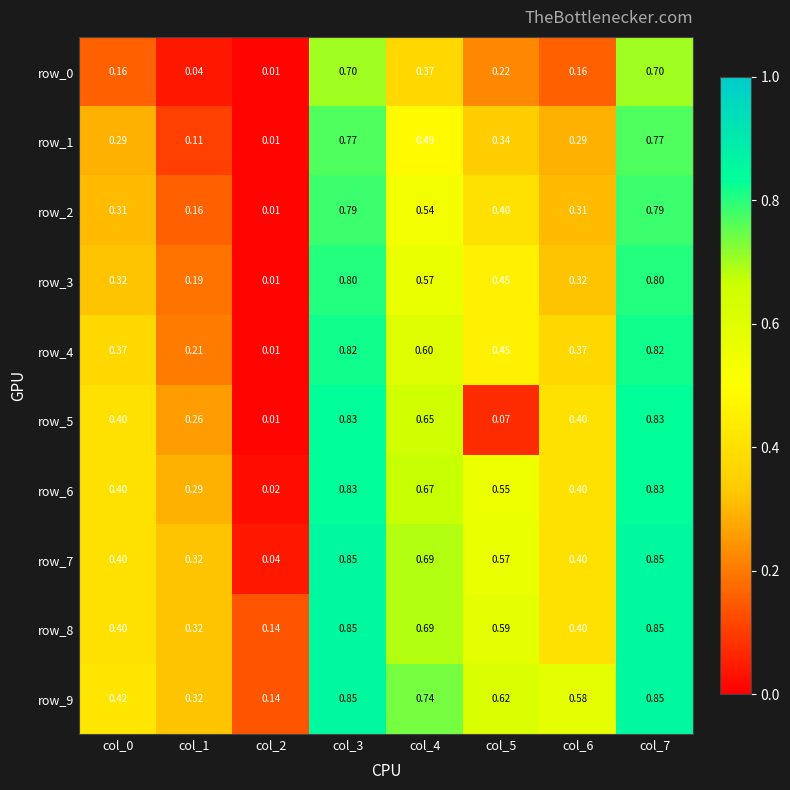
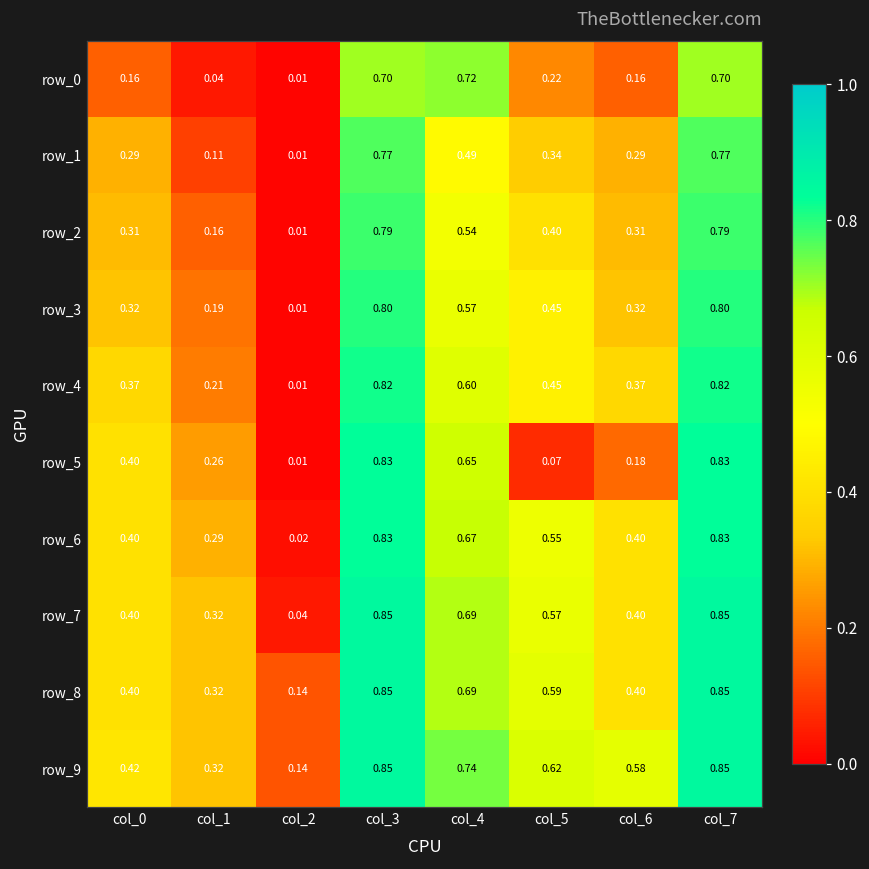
  {
    "row_0": {
      "col_0": 0.16,
      "col_1": 0.04,
      "col_2": 0.01,
      "col_3": 0.70,
-     "col_4": 0.37,
+     "col_4": 0.72,
      "col_5": 0.22,
      "col_6": 0.16,
      "col_7": 0.70
    },
    "row_1": {
      "col_0": 0.29,
      "col_1": 0.11,
      "col_2": 0.01,
      "col_3": 0.77,
      "col_4": 0.49,
      "col_5": 0.34,
      "col_6": 0.29,
      "col_7": 0.77
    },
    "row_2": {
      "col_0": 0.31,
      "col_1": 0.16,
      "col_2": 0.01,
      "col_3": 0.79,
      "col_4": 0.54,
      "col_5": 0.40,
      "col_6": 0.31,
      "col_7": 0.79
    },
    "row_3": {
      "col_0": 0.32,
      "col_1": 0.19,
      "col_2": 0.01,
      "col_3": 0.80,
      "col_4": 0.57,
      "col_5": 0.45,
      "col_6": 0.32,
      "col_7": 0.80
    },
    "row_4": {
      "col_0": 0.37,
      "col_1": 0.21,
      "col_2": 0.01,
      "col_3": 0.82,
      "col_4": 0.60,
      "col_5": 0.45,
      "col_6": 0.37,
      "col_7": 0.82
    },
    "row_5": {
      "col_0": 0.40,
      "col_1": 0.26,
      "col_2": 0.01,
      "col_3": 0.83,
      "col_4": 0.65,
      "col_5": 0.07,
-     "col_6": 0.40,
+     "col_6": 0.18,
      "col_7": 0.83
    },
    "row_6": {
      "col_0": 0.40,
      "col_1": 0.29,
      "col_2": 0.02,
      "col_3": 0.83,
      "col_4": 0.67,
      "col_5": 0.55,
      "col_6": 0.40,
      "col_7": 0.83
    },
    "row_7": {
      "col_0": 0.40,
      "col_1": 0.32,
      "col_2": 0.04,
      "col_3": 0.85,
      "col_4": 0.69,
      "col_5": 0.57,
      "col_6": 0.40,
      "col_7": 0.85
    },
    "row_8": {
      "col_0": 0.40,
      "col_1": 0.32,
      "col_2": 0.14,
      "col_3": 0.85,
      "col_4": 0.69,
      "col_5": 0.59,
      "col_6": 0.40,
      "col_7": 0.85
    },
    "row_9": {
      "col_0": 0.42,
      "col_1": 0.32,
      "col_2": 0.14,
      "col_3": 0.85,
      "col_4": 0.74,
      "col_5": 0.62,
      "col_6": 0.58,
      "col_7": 0.85
    }
  }
